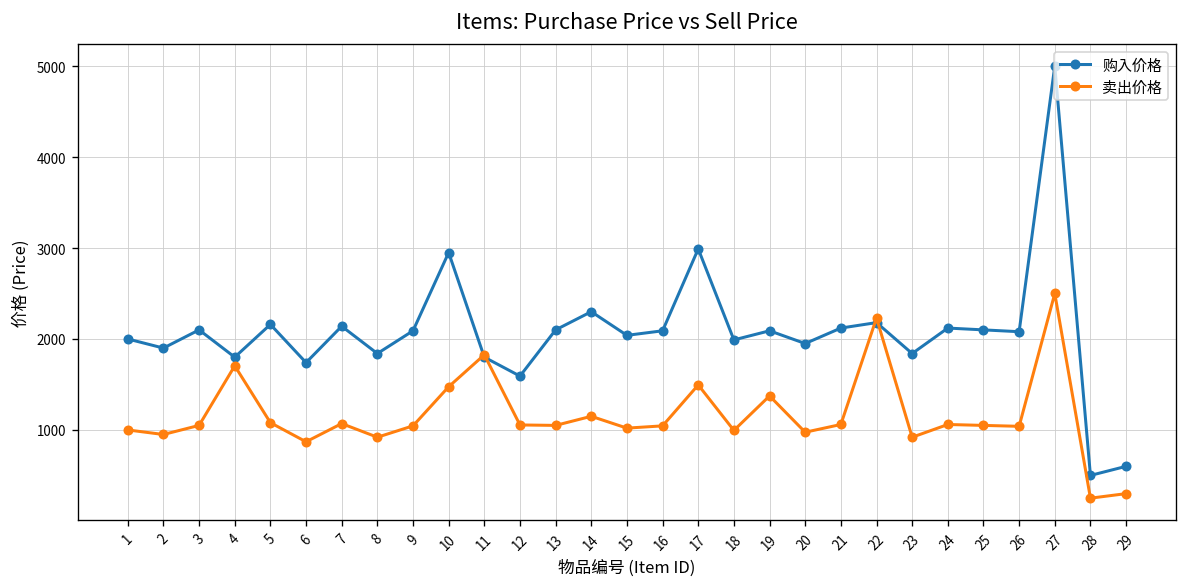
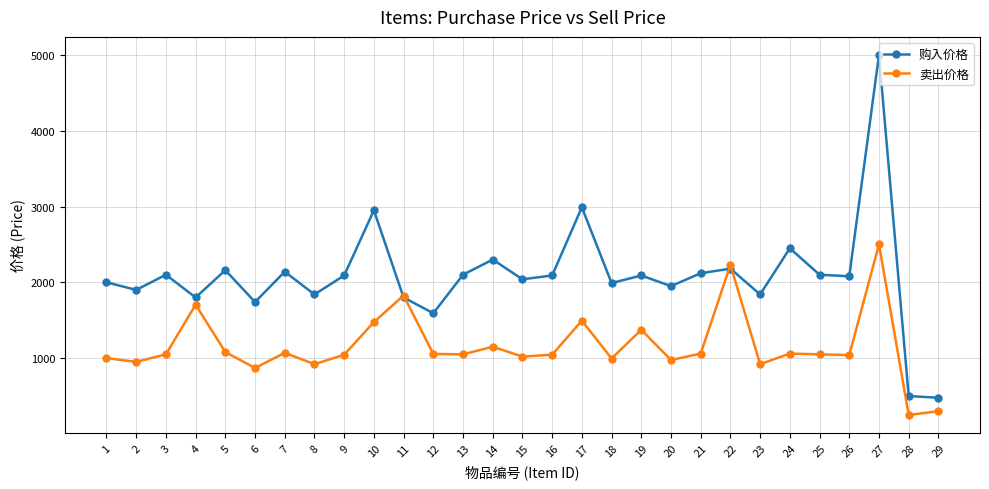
  {
    "购入价格": {
      "1": 2000,
      "2": 1900,
      "3": 2100,
      "4": 1800,
      "5": 2200,
      "6": 1700,
      "7": 2100,
      "8": 1800,
      "9": 2100,
      "10": 3000,
      "12": 1600,
      "13": 2100,
      "14": 2300,
      "15": 2000,
      "16": 2100,
      "17": 3000,
      "18": 2000,
      "19": 2100,
      "20": 2000,
      "21": 2100,
      "22": 2200,
      "23": 1800,
-     "24": 2100,
+     "24": 2400,
      "25": 2100,
      "26": 2100,
      "28": 500,
-     "29": 600
+     "29": 500
    },
    "卖出价格": {
      "1": 1000,
      "2": 1000,
      "3": 1100,
      "4": 1700,
      "5": 1100,
      "6": 900,
      "7": 1100,
      "8": 900,
      "9": 1000,
      "10": 1500,
      "12": 1100,
      "13": 1100,
      "14": 1200,
      "15": 1000,
      "16": 1000,
      "17": 1500,
      "18": 1000,
      "19": 1400,
      "20": 1000,
      "21": 1100,
      "22": 2200,
      "23": 900,
      "24": 1100,
      "25": 1100,
      "26": 1000,
      "27": 2500,
      "28": 300,
      "29": 300
    }
  }
